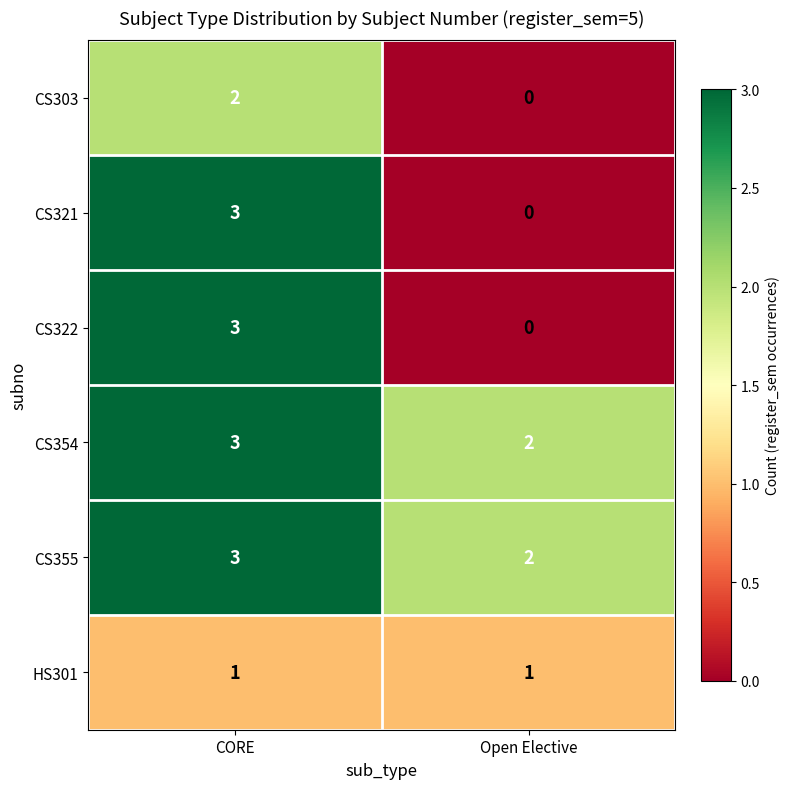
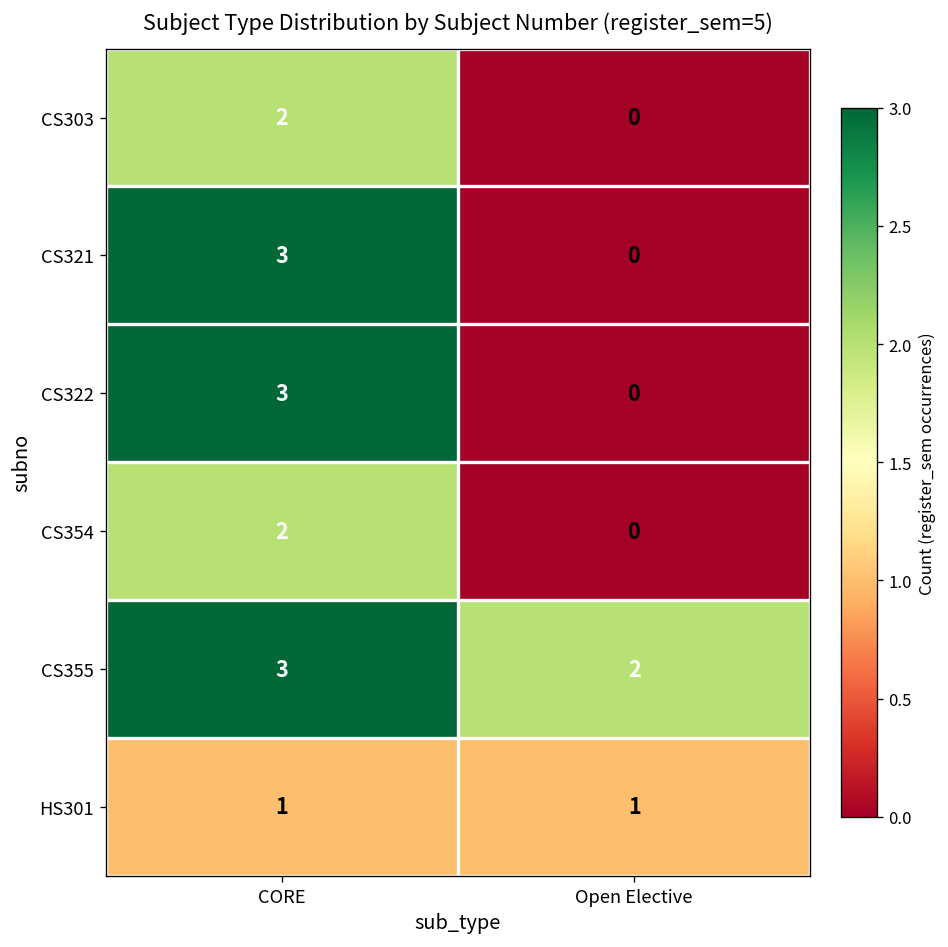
  {
    "CS303": {
      "CORE": 2,
      "Open Elective": 0
    },
    "CS321": {
      "CORE": 3,
      "Open Elective": 0
    },
    "CS322": {
      "CORE": 3,
      "Open Elective": 0
    },
    "CS354": {
-     "CORE": 3,
-     "Open Elective": 2
+     "CORE": 2,
+     "Open Elective": 0
    },
    "CS355": {
      "CORE": 3,
      "Open Elective": 2
    },
    "HS301": {
      "CORE": 1,
      "Open Elective": 1
    }
  }
